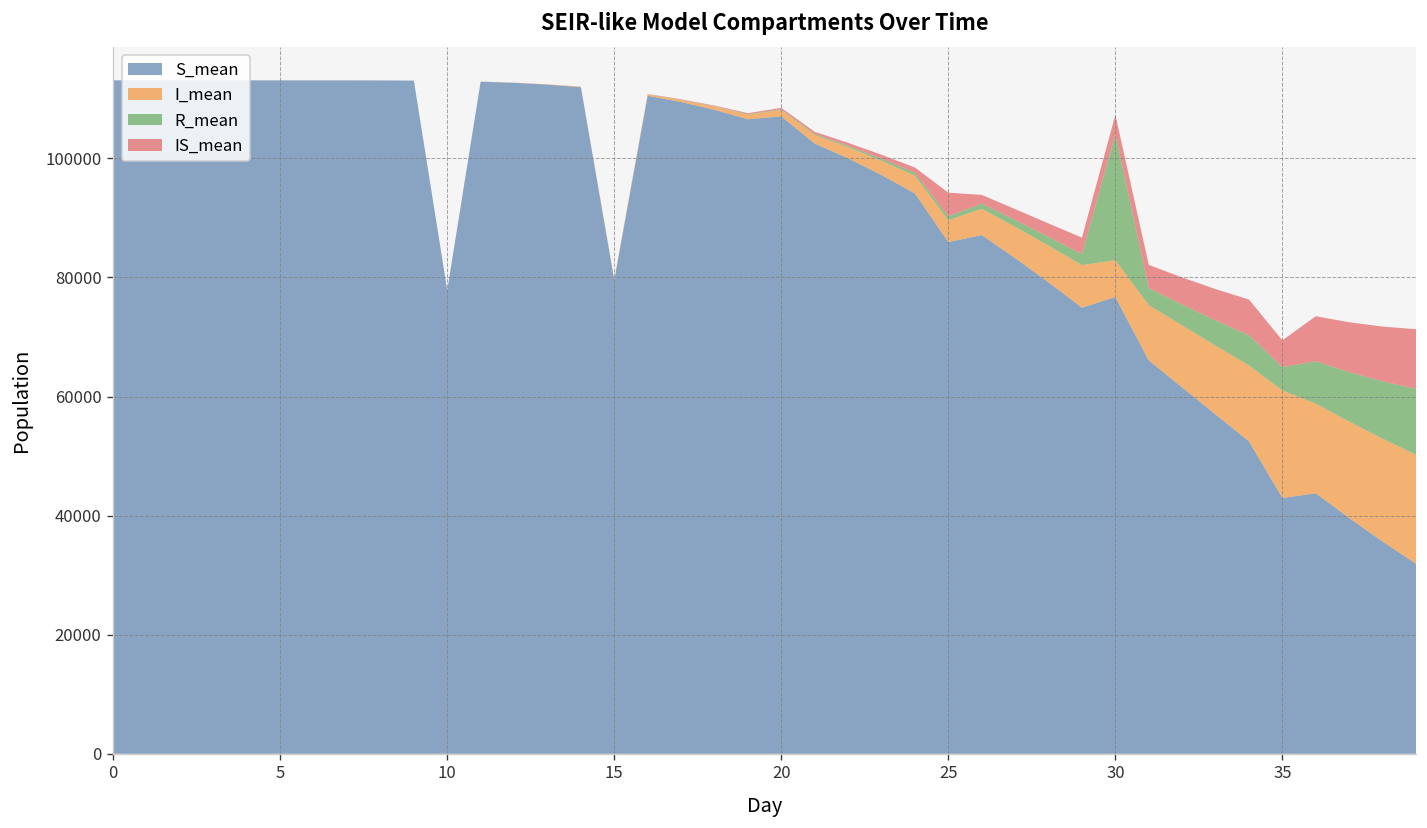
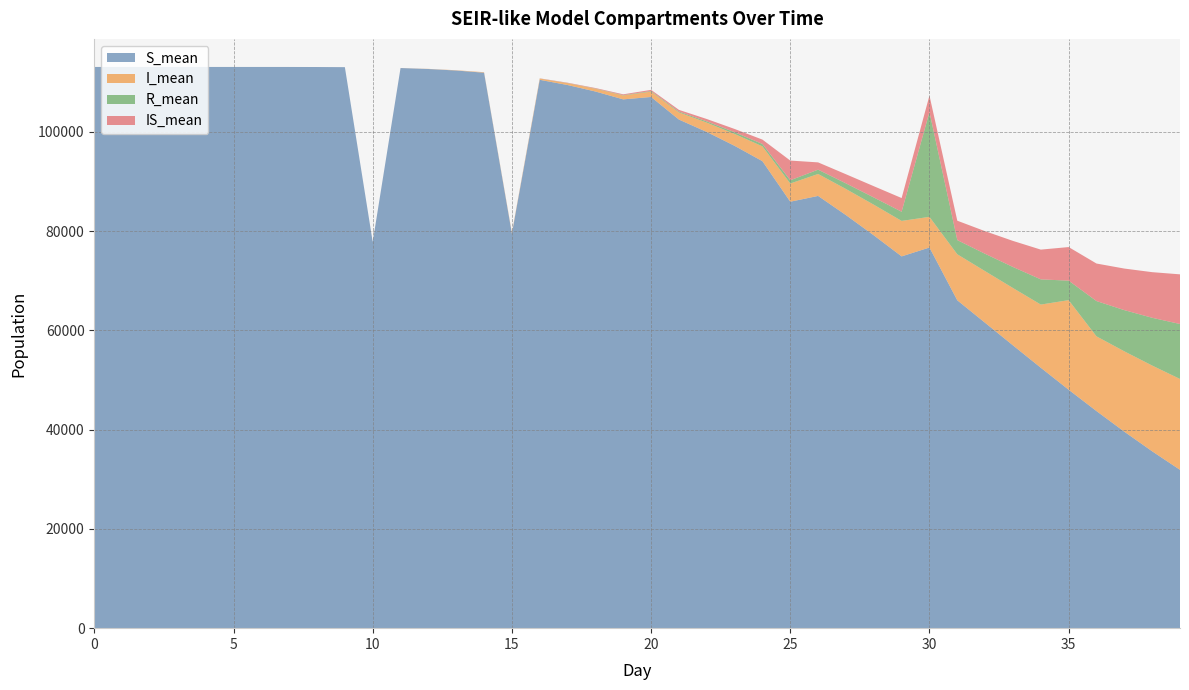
  {
    "S_mean": {
      "20": 107000,
      "25": 86000,
      "30": 77000,
-     "35": 43000
+     "35": 48000
    },
    "I_mean": {
      "25": 4000,
      "30": 6000,
      "35": 18000
    },
    "R_mean": {
      "25": 1000,
      "30": 21000,
      "35": 4000
    },
    "IS_mean": {
      "25": 4000,
      "30": 3000,
-     "35": 4000
+     "35": 7000
    }
  }
